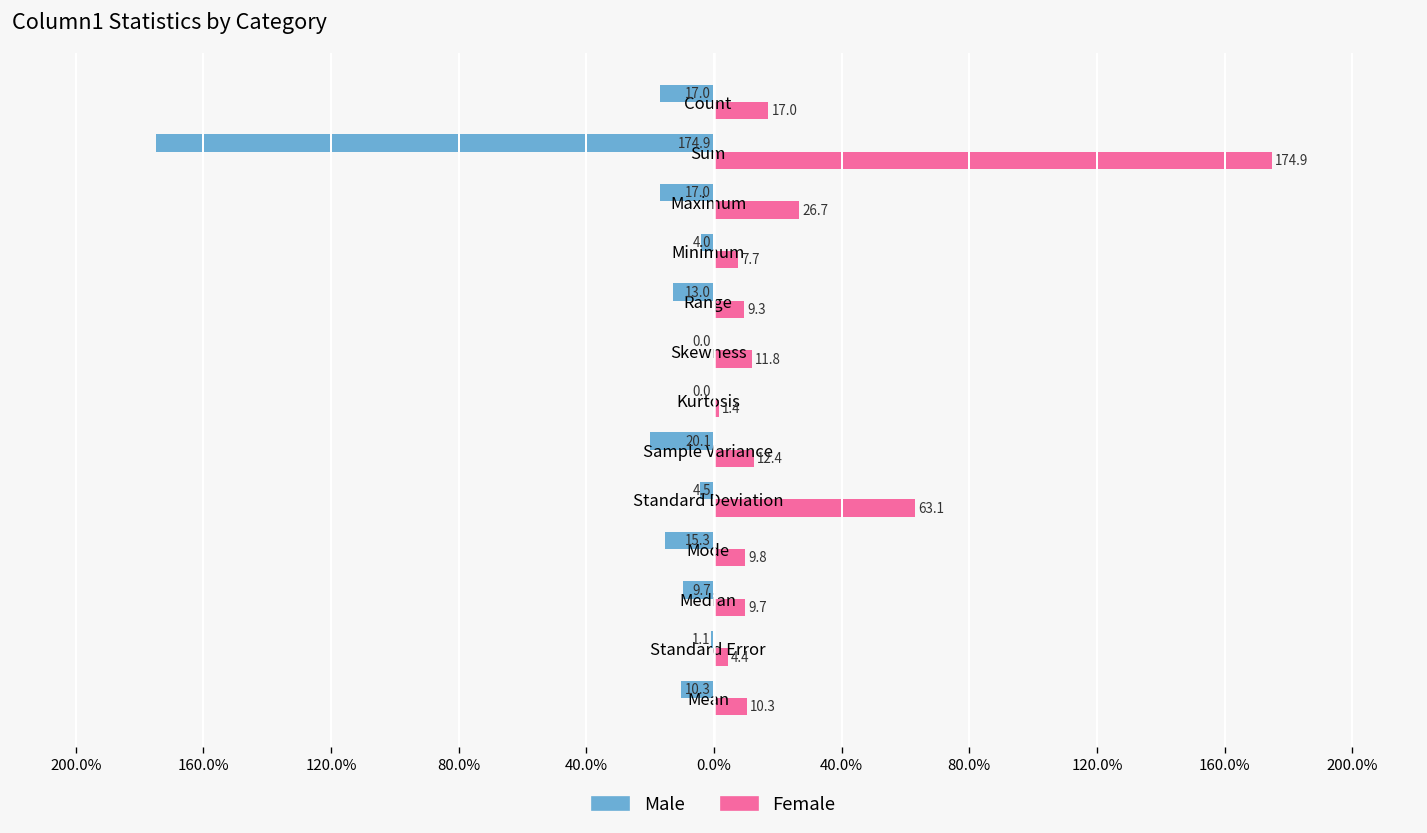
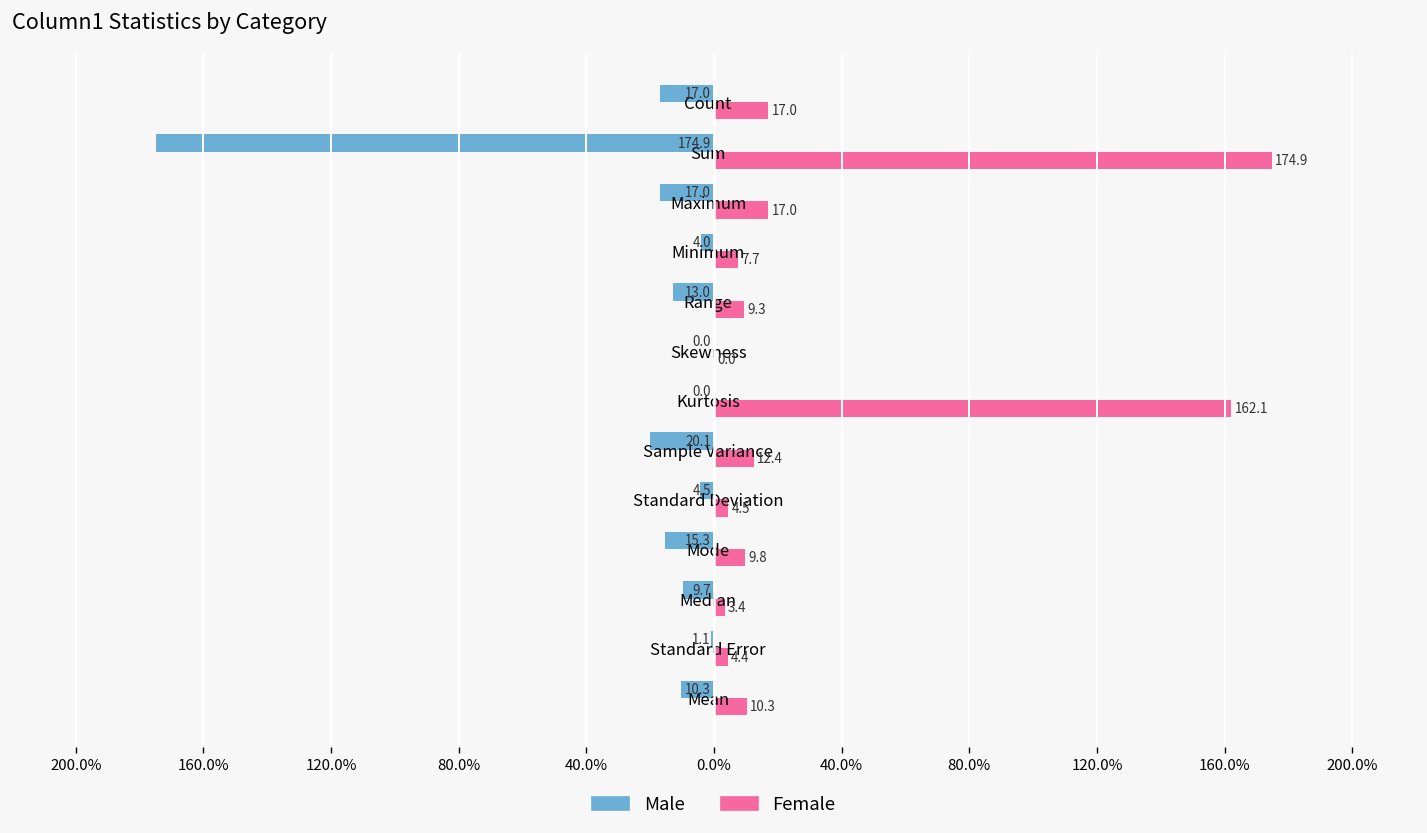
  {
    "Male": {
      "Skewness": 0.0,
      "Kurtosis": 0.0
    },
    "Female": {
      "Count": 17.0,
      "Sum": 174.9,
-     "Maximum": 26.7,
+     "Maximum": 17.0,
      "Minimum": 7.7,
      "Range": 9.3,
-     "Skewness": 11.8,
-     "Kurtosis": 1.4,
+     "Skewness": 0.0,
+     "Kurtosis": 162.1,
      "Sample Variance": 12.4,
-     "Standard Deviation": 63.1,
+     "Standard Deviation": 4.5,
      "Mode": 9.8,
-     "Median": 9.7,
+     "Median": 3.4,
      "Standard Error": 4.4,
      "Mean": 10.3
    }
  }
